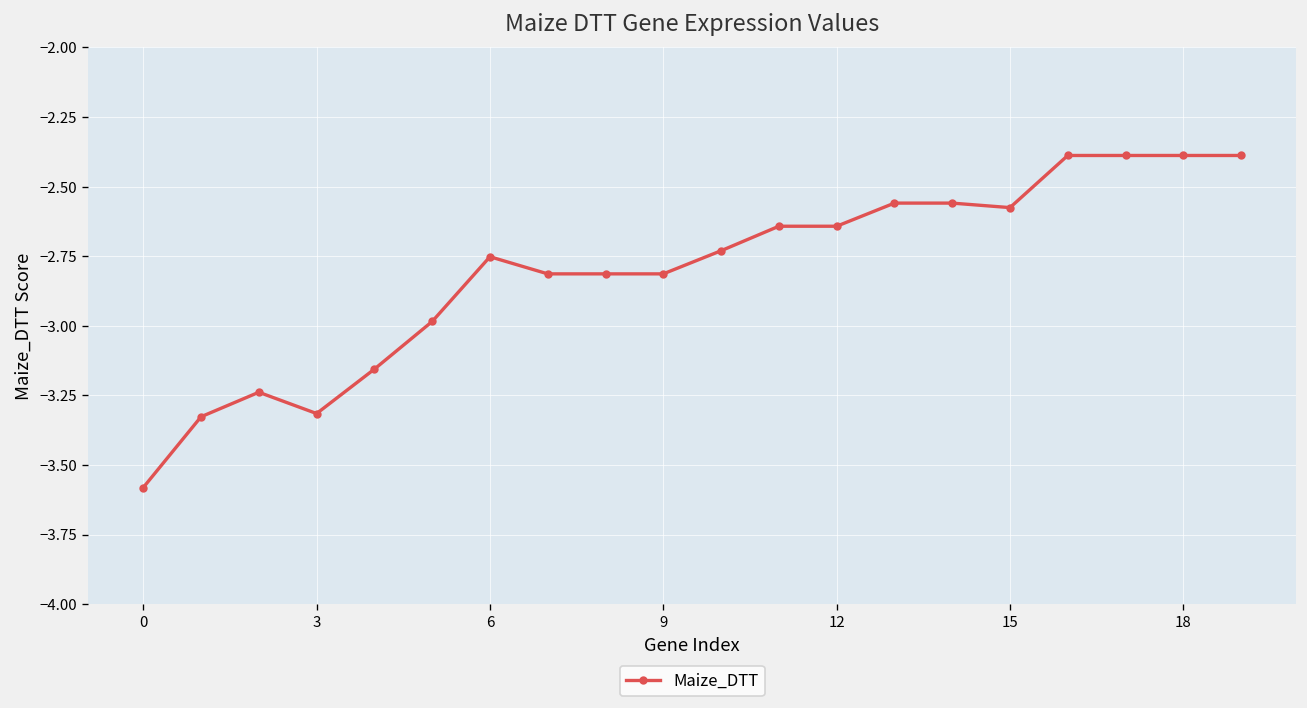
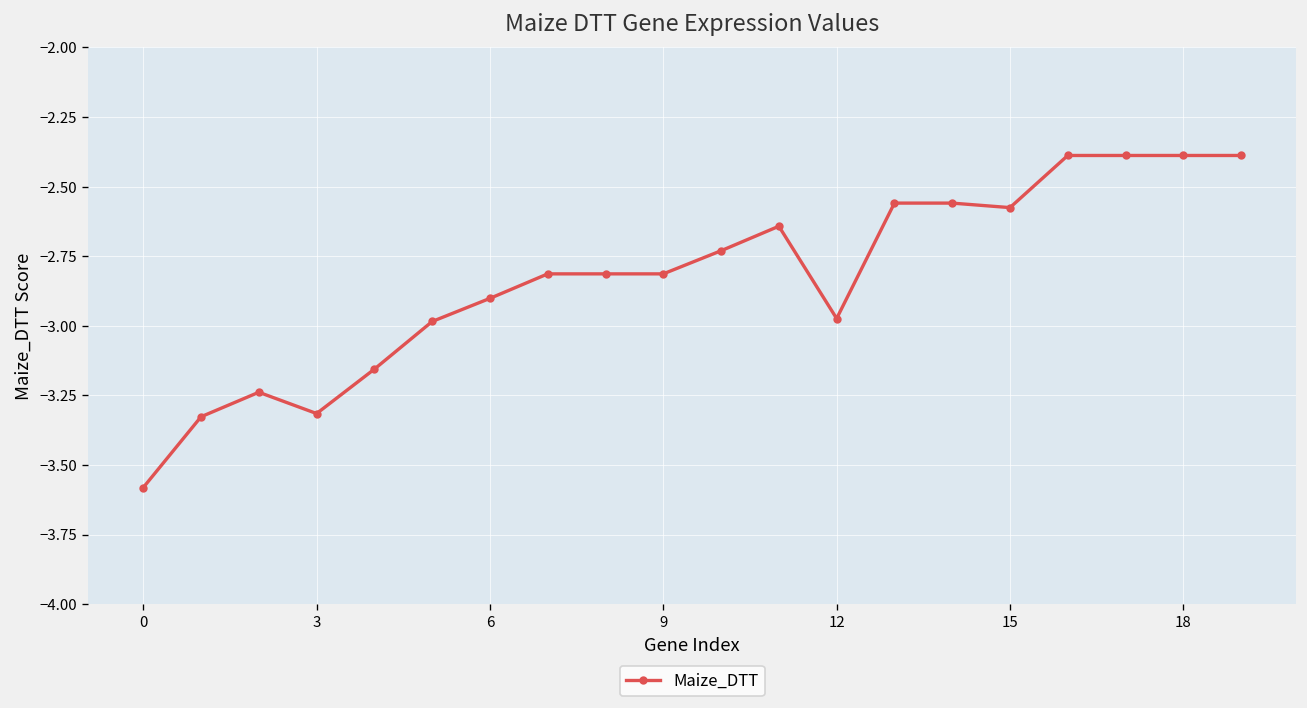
  {
    "0": -3.58,
    "3": -3.32,
-   "6": -2.75,
+   "6": -2.90,
    "9": -2.81,
-   "12": -2.64,
+   "12": -2.97,
    "15": -2.58,
    "18": -2.39
  }
